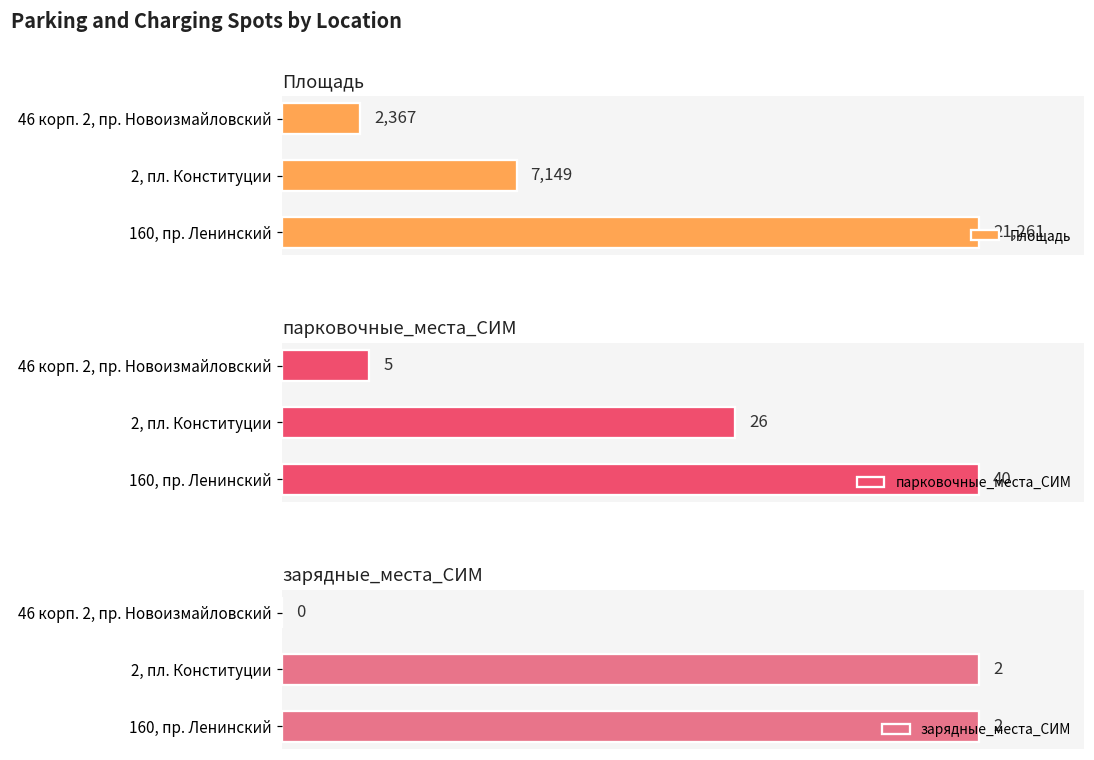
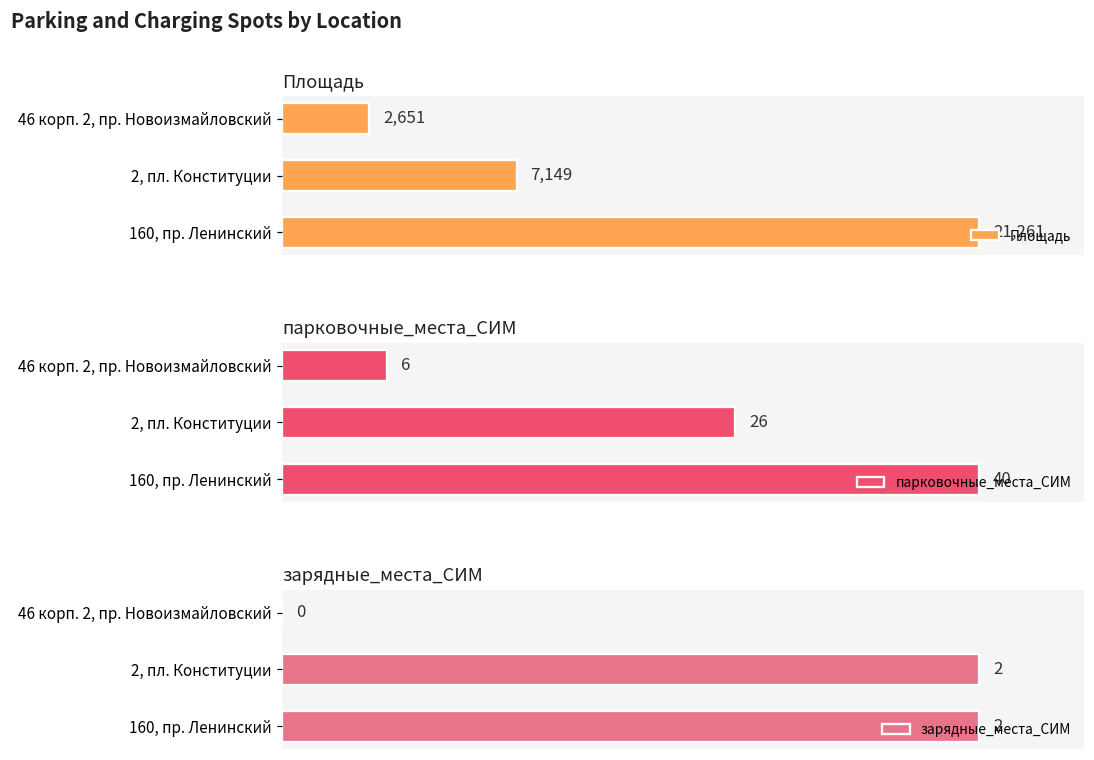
  {
    "Площадь": {
-     "46 корп. 2, пр. Новоизмайловский": "2,367",
+     "46 корп. 2, пр. Новоизмайловский": "2,651",
      "2, пл. Конституции": "7,149",
      "160, пр. Ленинский": "21,261"
    },
    "парковочные_места_СИМ": {
-     "46 корп. 2, пр. Новоизмайловский": "5",
+     "46 корп. 2, пр. Новоизмайловский": "6",
      "2, пл. Конституции": "26",
      "160, пр. Ленинский": "40"
    },
    "зарядные_места_СИМ": {
      "46 корп. 2, пр. Новоизмайловский": "0",
      "2, пл. Конституции": "2",
      "160, пр. Ленинский": "2"
    }
  }
